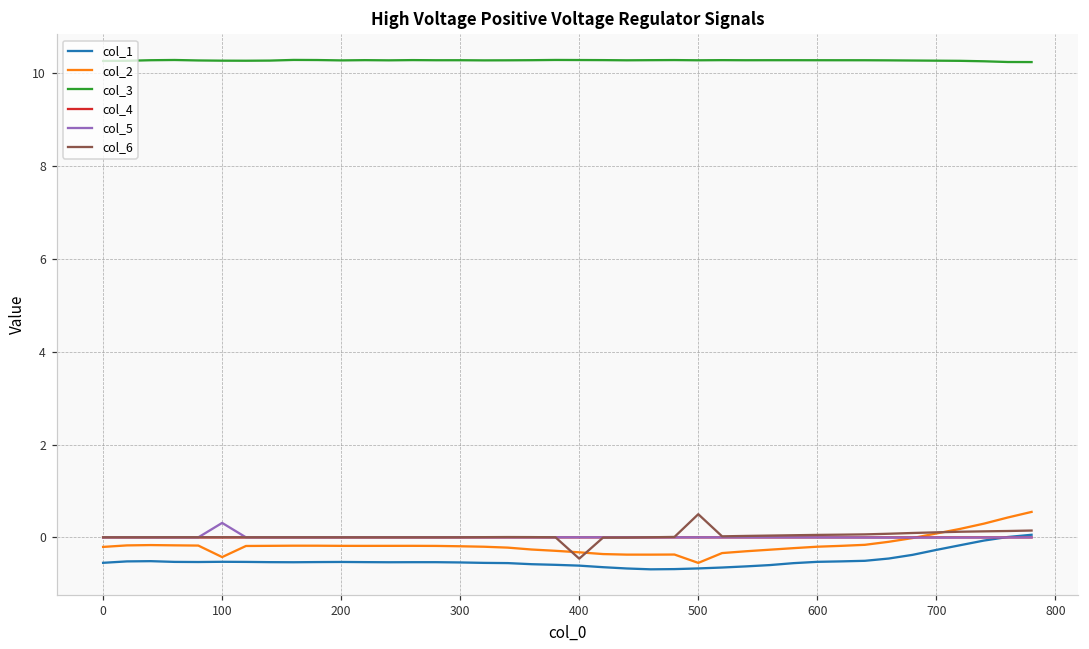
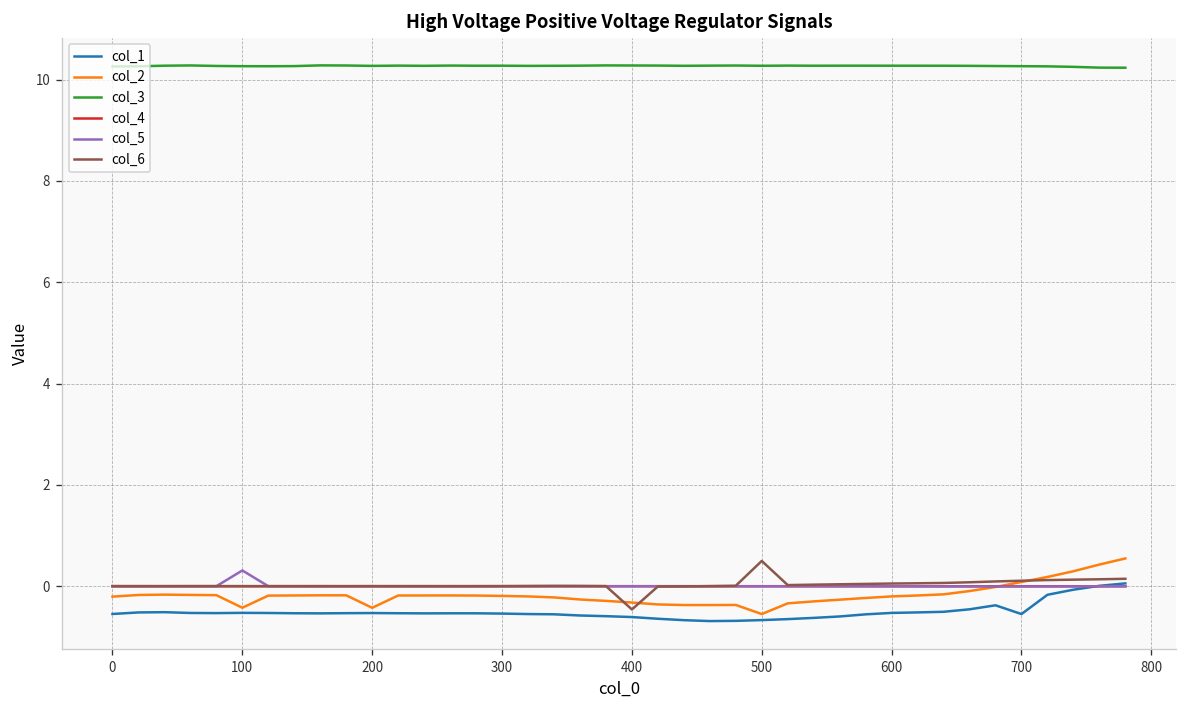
  {
    "col_1": {
      "0": -0.5,
      "100": -0.5,
      "200": -0.5,
      "300": -0.5,
      "400": -0.6,
      "500": -0.7,
      "600": -0.5,
-     "700": -0.3
+     "700": -0.5
    },
    "col_2": {
      "0": -0.2,
      "100": -0.4,
-     "200": -0.2,
+     "200": -0.4,
      "300": -0.2,
      "400": -0.3,
      "500": -0.5,
      "600": -0.2
    },
    "col_3": {
      "100": 10.3,
      "200": 10.3,
      "300": 10.3,
      "400": 10.3,
      "500": 10.3,
      "600": 10.3,
      "700": 10.3
    },
    "col_5": {
      "100": 0.3
    },
    "col_6": {
      "400": -0.5,
      "500": 0.5
    }
  }
